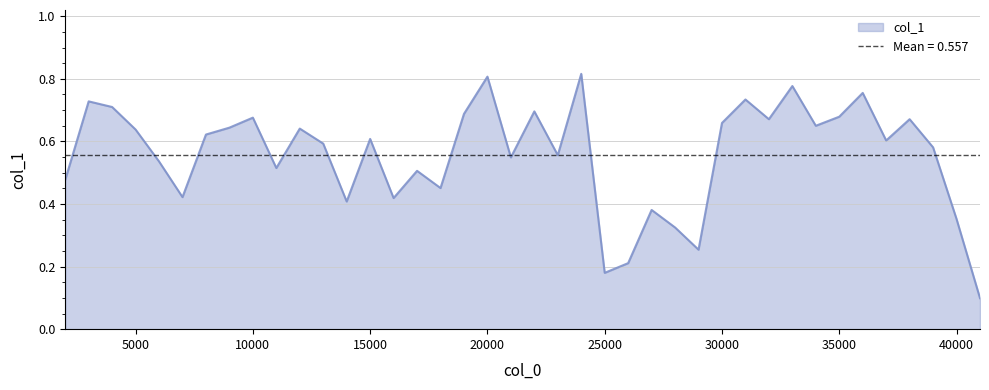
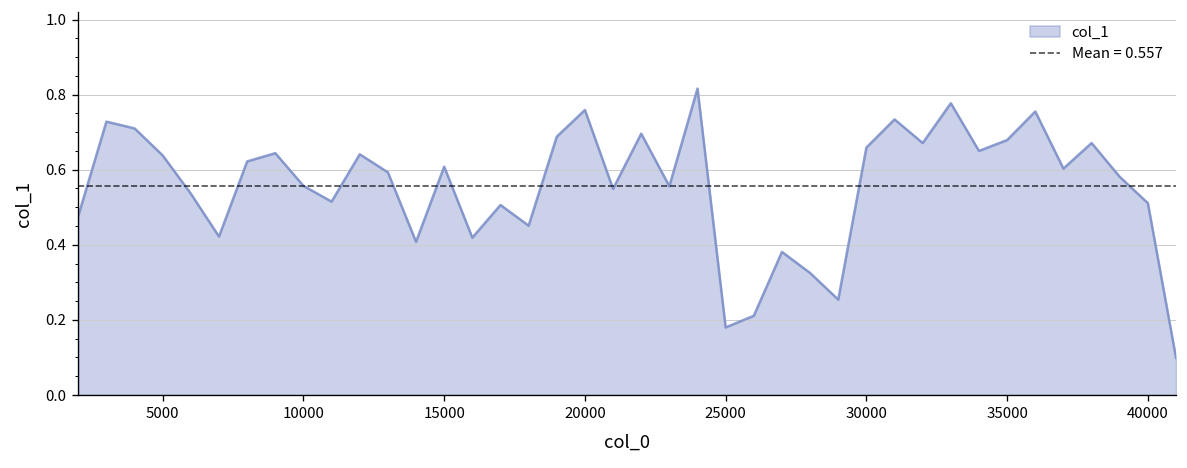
  {
    "5000": 0.64,
-   "10000": 0.68,
+   "10000": 0.56,
    "15000": 0.61,
-   "20000": 0.81,
+   "20000": 0.76,
    "25000": 0.18,
    "30000": 0.66,
    "35000": 0.68,
-   "40000": 0.35
+   "40000": 0.51
  }
